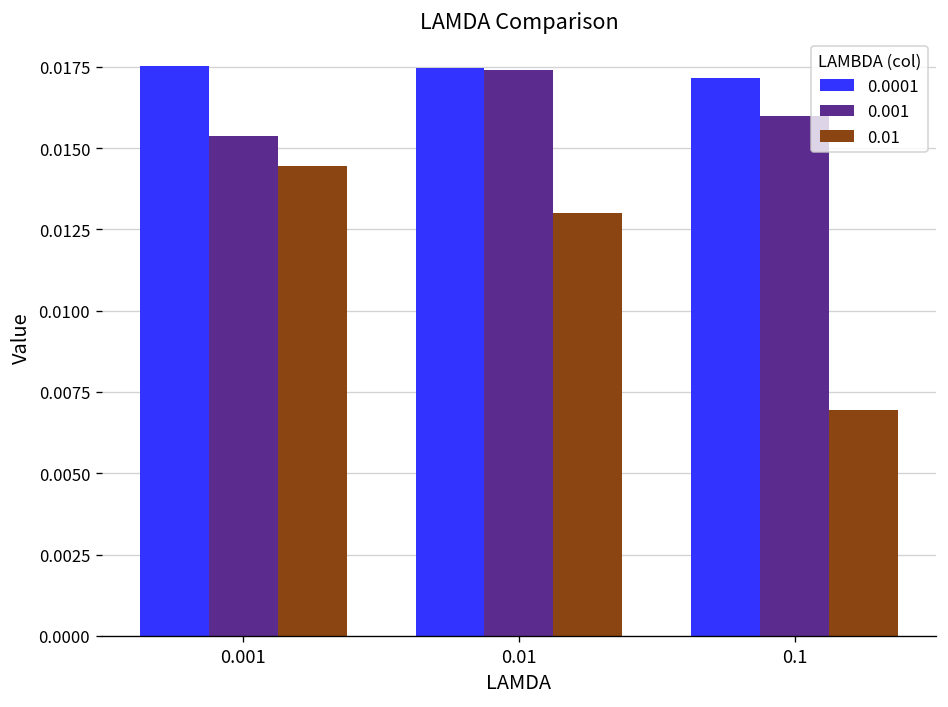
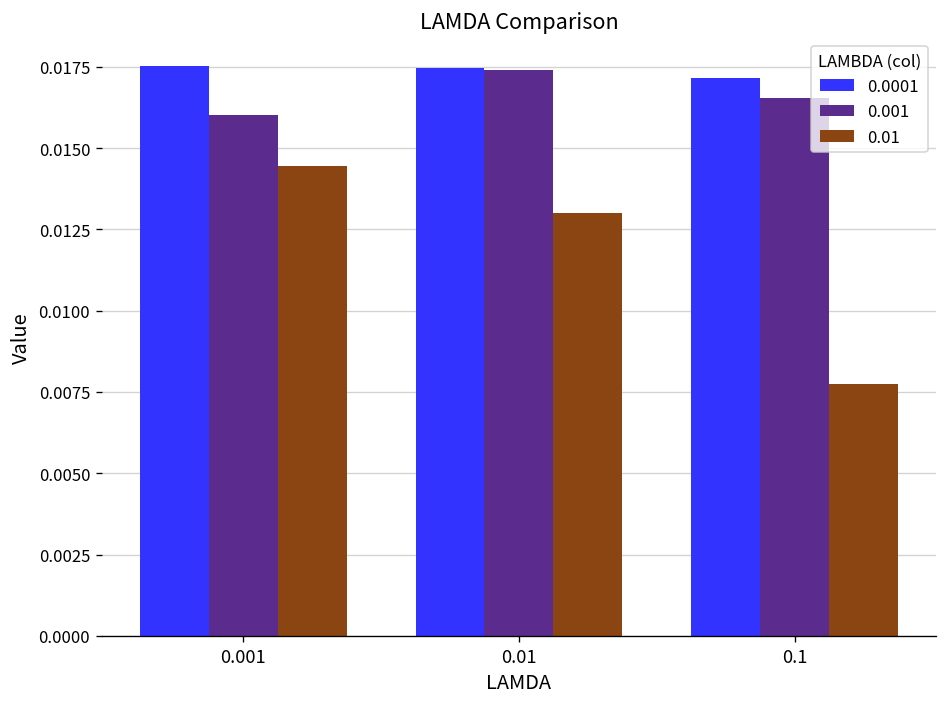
  {
    "0.0001": {
      "0.001": 0.0175,
      "0.01": 0.0175,
      "0.1": 0.0172
    },
    "0.001": {
-     "0.001": 0.0154,
+     "0.001": 0.0160,
      "0.01": 0.0174,
-     "0.1": 0.0160
+     "0.1": 0.0165
    },
    "0.01": {
      "0.001": 0.0144,
      "0.01": 0.0130,
-     "0.1": 0.0070
+     "0.1": 0.0078
    }
  }
